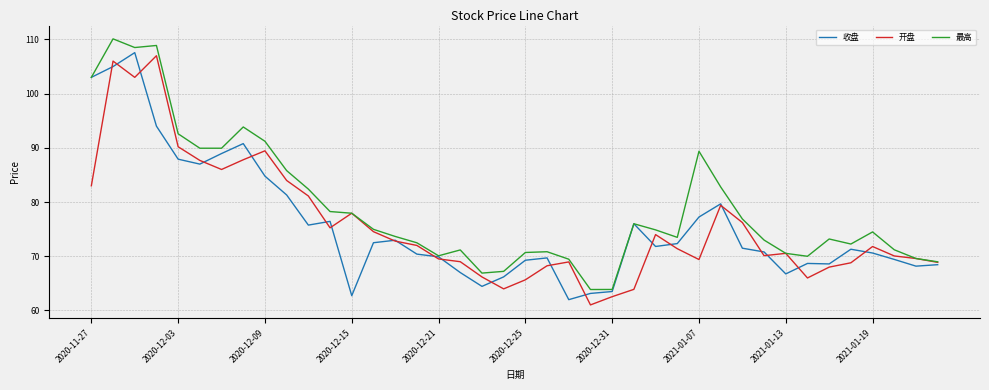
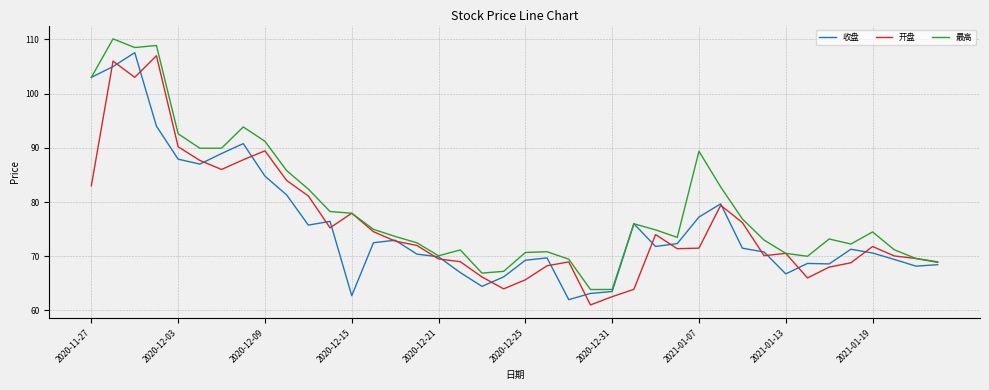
  {
    "收盘": {
      "2020-12-03": 88,
      "2020-12-09": 85,
      "2020-12-15": 63,
      "2020-12-25": 69,
      "2021-01-07": 77,
      "2021-01-13": 67,
      "2021-01-19": 71
    },
    "开盘": {
      "2020-11-27": 83,
      "2020-12-03": 90,
      "2020-12-09": 89,
      "2020-12-25": 66,
      "2020-12-31": 63,
-     "2021-01-07": 69,
+     "2021-01-07": 72,
      "2021-01-19": 72
    },
    "最高": {
      "2020-12-03": 93,
      "2020-12-09": 91,
      "2020-12-25": 71,
      "2021-01-07": 89,
      "2021-01-19": 74
    }
  }
